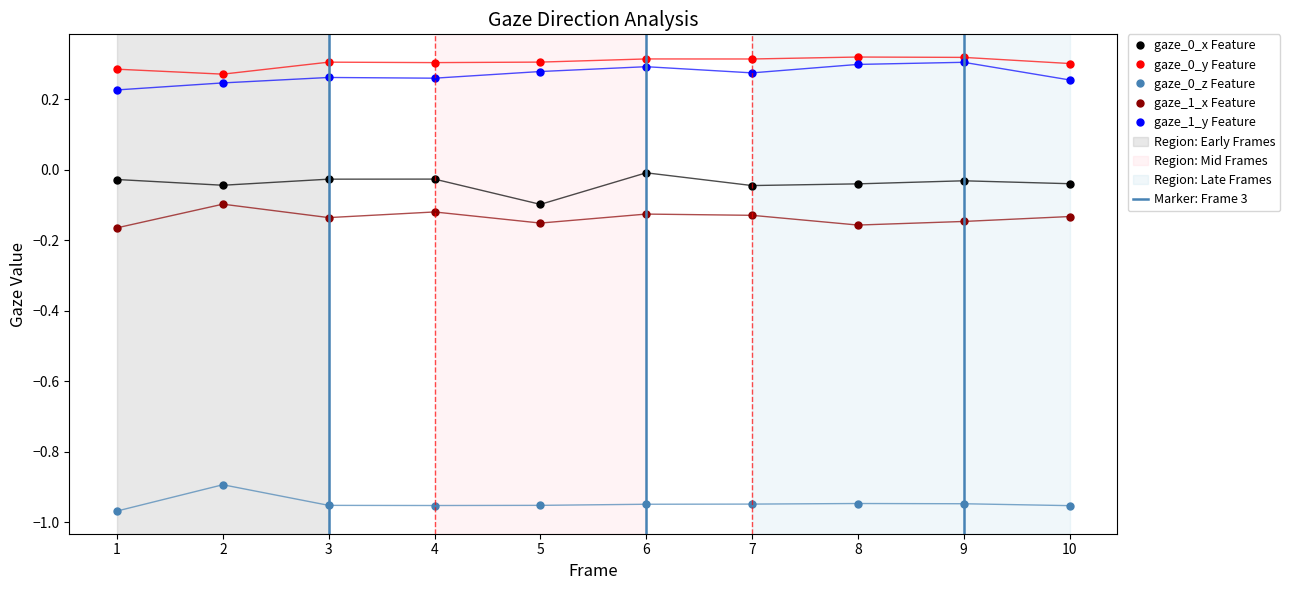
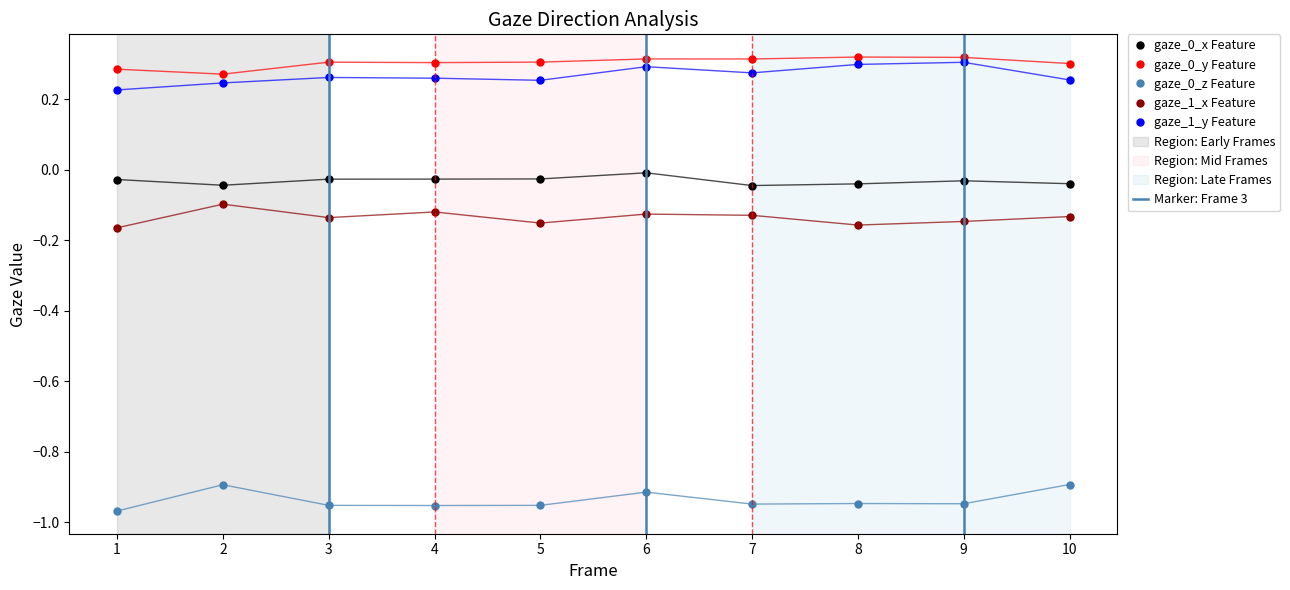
  {
    "gaze_0_x Feature": {
      "1": -0.03,
      "2": -0.04,
      "3": -0.03,
      "4": -0.03,
-     "5": -0.10,
+     "5": -0.03,
      "6": -0.01,
      "7": -0.04,
      "8": -0.04,
      "9": -0.03,
      "10": -0.04
    },
    "gaze_0_y Feature": {
      "1": 0.29,
      "2": 0.27,
      "3": 0.31,
      "4": 0.30,
      "5": 0.31,
      "6": 0.31,
      "7": 0.31,
      "8": 0.32,
      "9": 0.32,
      "10": 0.30
    },
    "gaze_0_z Feature": {
      "1": -0.97,
      "2": -0.89,
      "3": -0.95,
      "4": -0.95,
      "5": -0.95,
-     "6": -0.95,
+     "6": -0.91,
      "7": -0.95,
      "8": -0.95,
      "9": -0.95,
-     "10": -0.95
+     "10": -0.89
    },
    "gaze_1_x Feature": {
      "1": -0.16,
      "2": -0.10,
      "3": -0.14,
      "4": -0.12,
      "5": -0.15,
      "6": -0.13,
      "7": -0.13,
      "8": -0.16,
      "9": -0.15,
      "10": -0.13
    },
    "gaze_1_y Feature": {
      "1": 0.23,
      "2": 0.25,
      "3": 0.26,
      "4": 0.26,
-     "5": 0.28,
+     "5": 0.25,
      "6": 0.29,
      "7": 0.27,
      "8": 0.30,
      "9": 0.30,
      "10": 0.25
    }
  }
